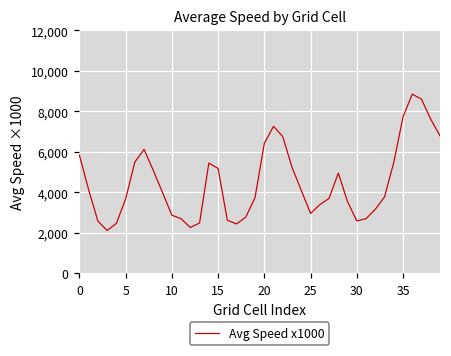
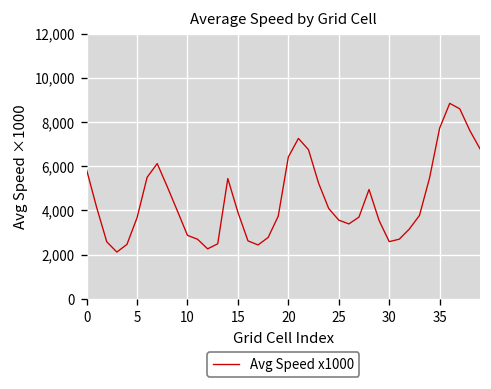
  {
    "0": "5,800",
    "5": "3,700",
    "10": "2,900",
-   "15": "5,200",
+   "15": "3,900",
    "20": "6,400",
-   "25": "3,000",
+   "25": "3,600",
    "30": "2,600",
    "35": "7,700"
  }
